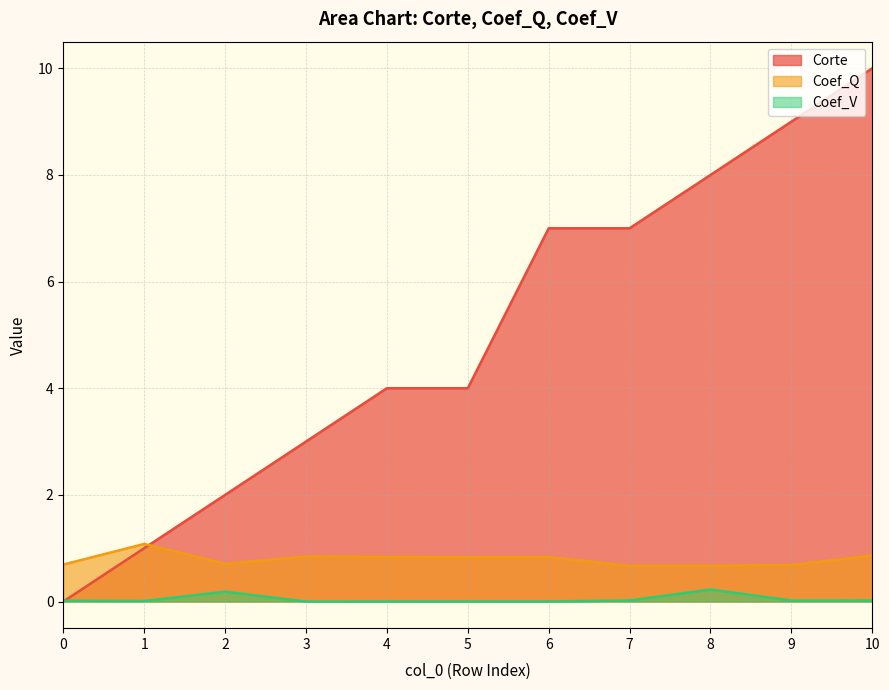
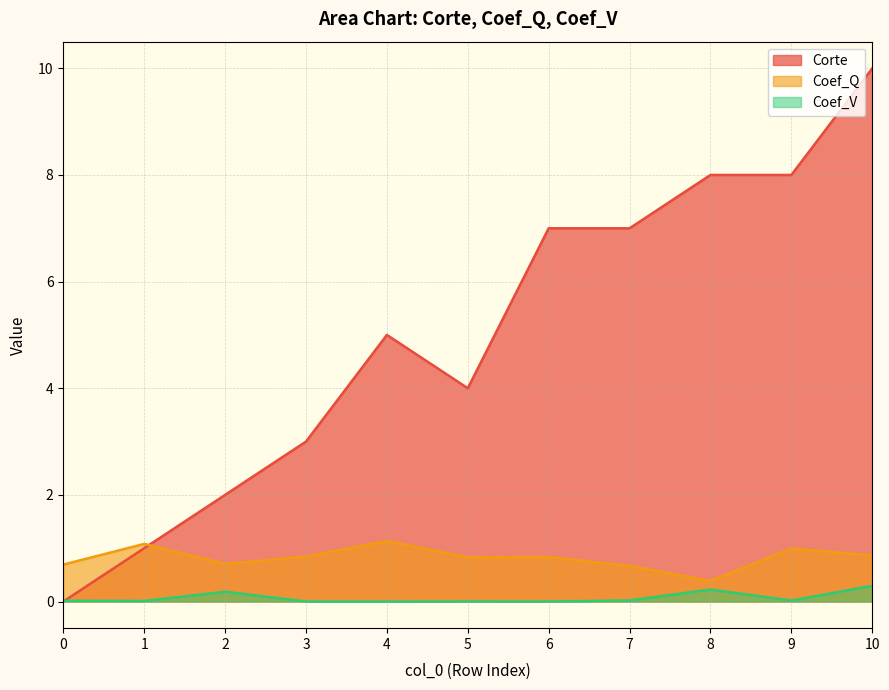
  {
    "Corte": {
      "1": 1,
      "2": 2,
      "3": 3,
-     "4": 4,
+     "4": 5,
      "5": 4,
      "6": 7,
      "7": 7,
      "8": 8,
-     "9": 9,
+     "9": 8,
      "10": 10
    },
    "Coef_Q": {
      "0": 0.7,
      "1": 1.1,
      "2": 0.7,
      "3": 0.8,
-     "4": 0.8,
+     "4": 1.1,
      "5": 0.8,
      "6": 0.8,
      "7": 0.7,
-     "8": 0.7,
-     "9": 0.7,
+     "8": 0.4,
+     "9": 1.0,
      "10": 0.9
    },
    "Coef_V": {
      "1": 0.0,
      "2": 0.2,
      "3": 0.0,
      "4": 0.0,
      "5": 0.0,
      "6": 0.0,
      "7": 0.0,
      "8": 0.2,
      "9": 0.0,
-     "10": 0.0
+     "10": 0.3
    }
  }
